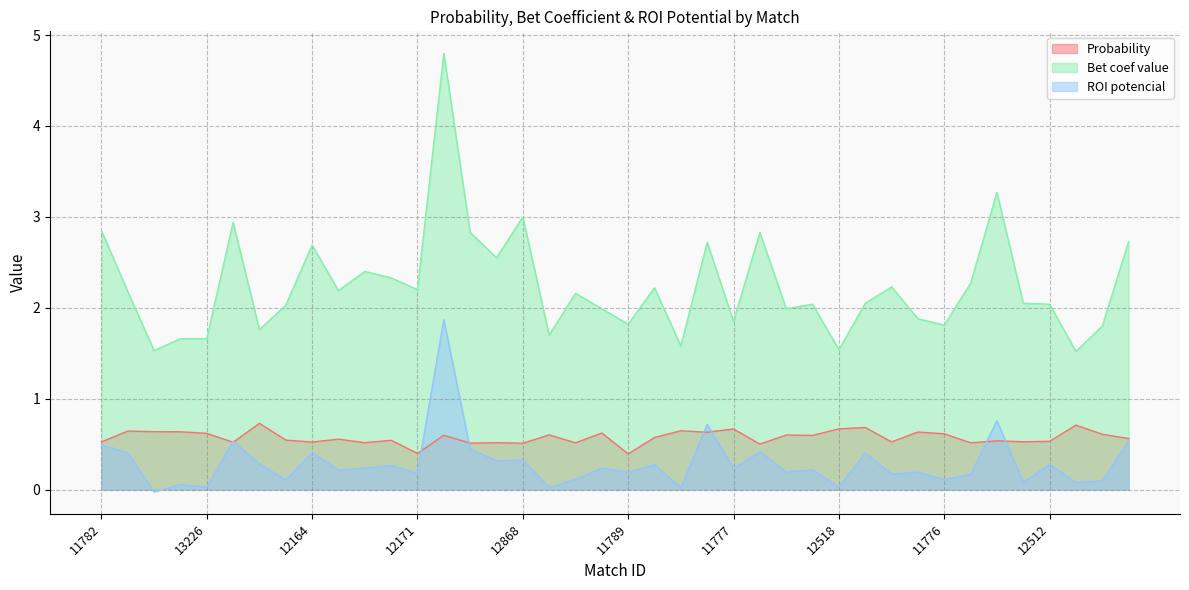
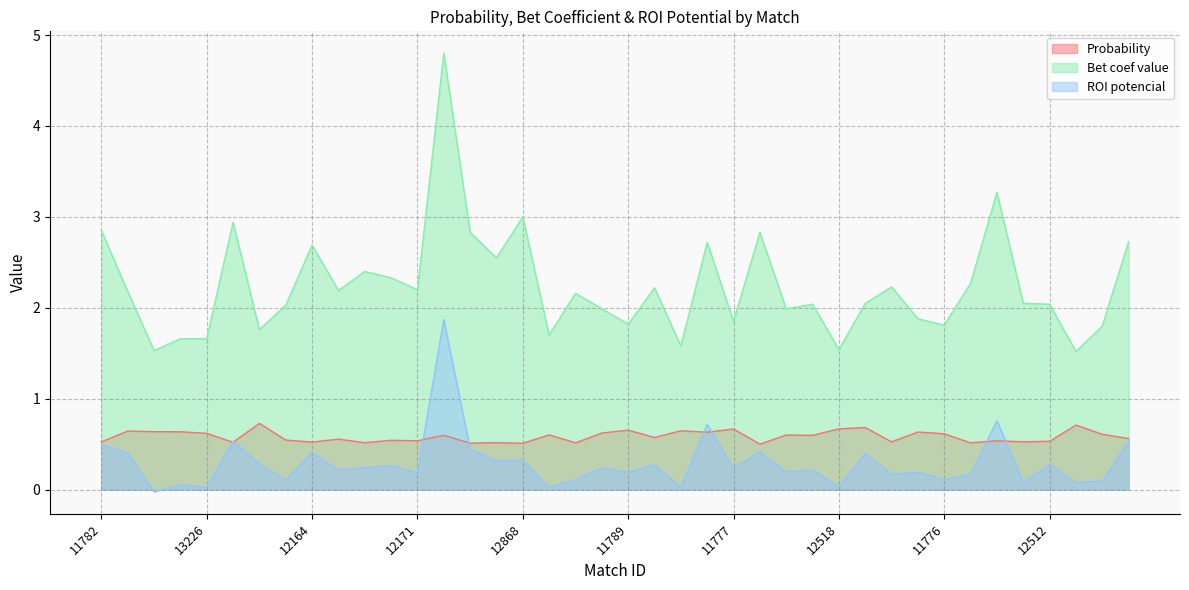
  {
    "Probability": {
      "11782": 0.5,
      "13226": 0.6,
      "12164": 0.5,
-     "12171": 0.4,
+     "12171": 0.5,
      "12868": 0.5,
-     "11789": 0.4,
+     "11789": 0.7,
      "11777": 0.7,
      "12518": 0.7,
      "11776": 0.6,
      "12512": 0.5
    },
    "Bet coef value": {
      "11782": 2.9,
      "13226": 1.7,
      "12164": 2.7,
      "12171": 2.2,
      "12868": 3.0,
      "11789": 1.8,
      "11777": 1.9,
      "12518": 1.5,
      "11776": 1.8,
      "12512": 2.0
    }
  }
